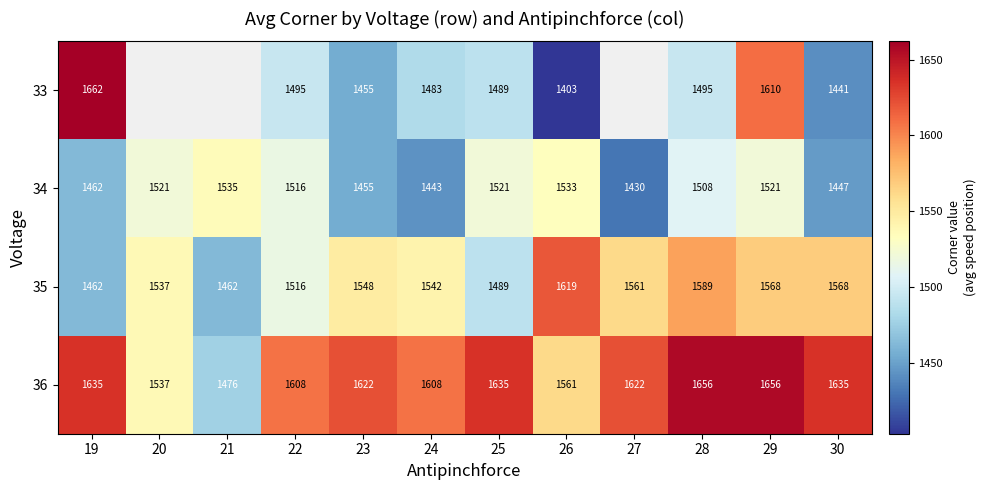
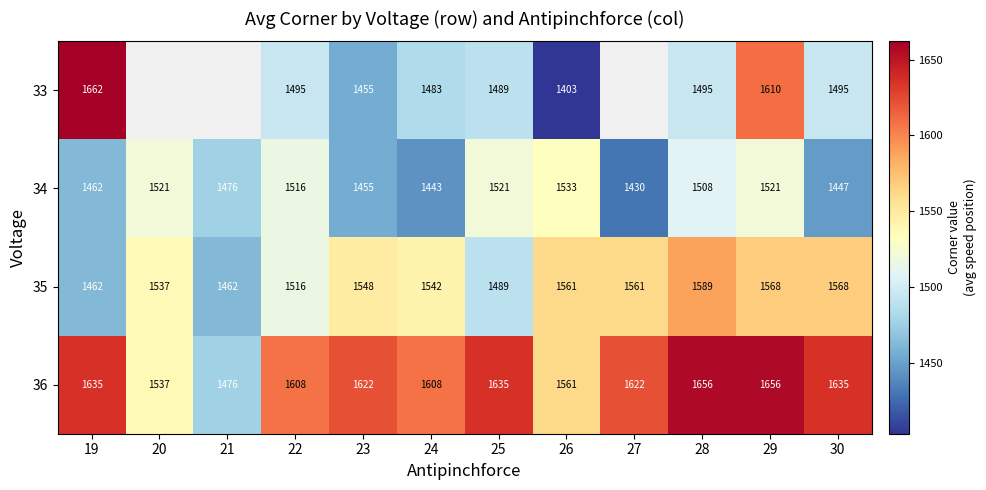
  {
    "33": {
      "19": 1662,
      "22": 1495,
      "23": 1455,
      "24": 1483,
      "25": 1489,
      "26": 1403,
      "28": 1495,
      "29": 1610,
-     "30": 1441
+     "30": 1495
    },
    "34": {
      "19": 1462,
      "20": 1521,
-     "21": 1535,
+     "21": 1476,
      "22": 1516,
      "23": 1455,
      "24": 1443,
      "25": 1521,
      "26": 1533,
      "27": 1430,
      "28": 1508,
      "29": 1521,
      "30": 1447
    },
    "35": {
      "19": 1462,
      "20": 1537,
      "21": 1462,
      "22": 1516,
      "23": 1548,
      "24": 1542,
      "25": 1489,
-     "26": 1619,
+     "26": 1561,
      "27": 1561,
      "28": 1589,
      "29": 1568,
      "30": 1568
    },
    "36": {
      "19": 1635,
      "20": 1537,
      "21": 1476,
      "22": 1608,
      "23": 1622,
      "24": 1608,
      "25": 1635,
      "26": 1561,
      "27": 1622,
      "28": 1656,
      "29": 1656,
      "30": 1635
    }
  }
